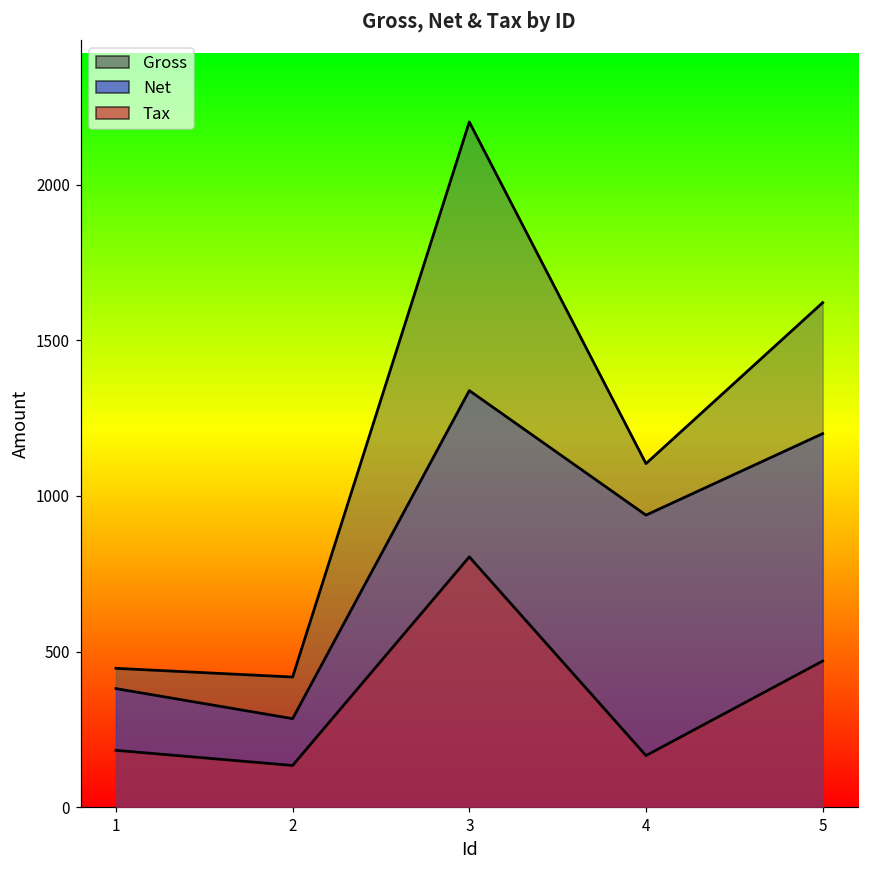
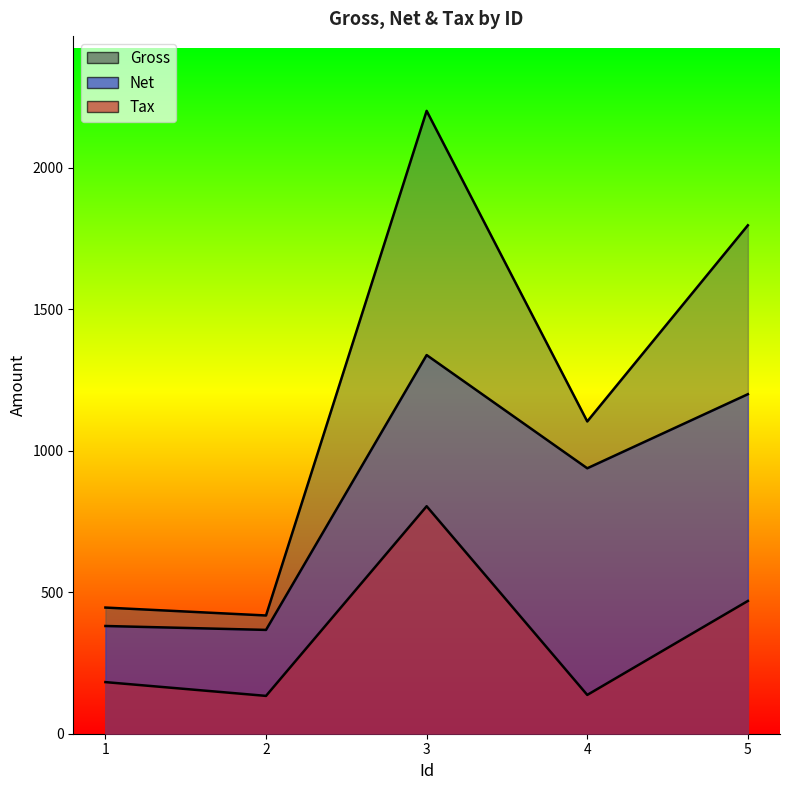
  {
    "Gross": {
      "1": 450,
      "2": 420,
      "3": 2200,
      "4": 1100,
-     "5": 1620
+     "5": 1800
    },
    "Net": {
      "1": 380,
-     "2": 280,
+     "2": 370,
      "3": 1340,
      "4": 940,
      "5": 1200
    },
    "Tax": {
      "1": 180,
      "2": 130,
      "3": 800,
-     "4": 170,
+     "4": 140,
      "5": 470
    }
  }
